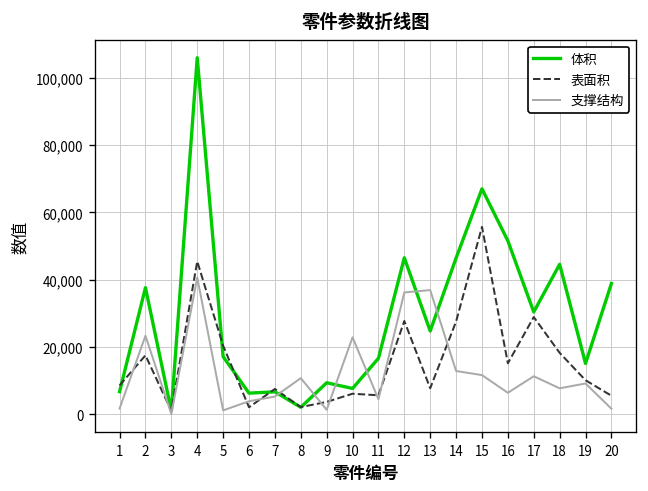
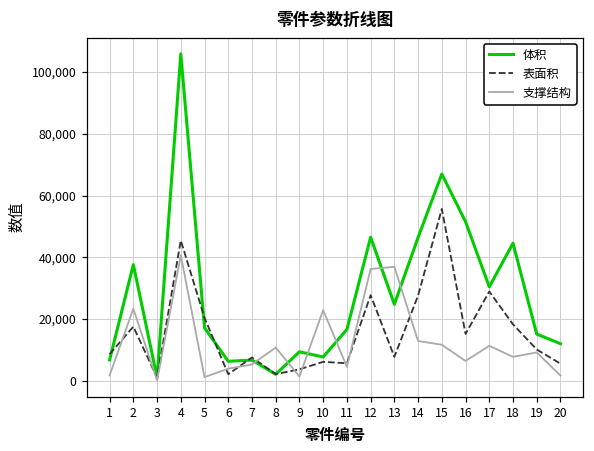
  {
    "体积": {
      "1": "7,000",
      "2": "38,000",
      "4": "106,000",
      "5": "17,000",
      "6": "6,000",
      "9": "9,000",
      "10": "8,000",
      "11": "17,000",
      "12": "47,000",
      "13": "25,000",
      "14": "46,000",
      "15": "67,000",
      "16": "52,000",
      "17": "30,000",
      "18": "45,000",
      "19": "15,000",
-     "20": "39,000"
+     "20": "12,000"
    },
    "表面积": {
      "1": "9,000",
      "2": "18,000",
      "4": "45,000",
      "5": "20,000",
      "6": "2,000",
      "9": "4,000",
      "10": "6,000",
      "11": "6,000",
      "12": "28,000",
      "13": "8,000",
      "14": "28,000",
      "15": "56,000",
      "16": "15,000",
      "17": "29,000",
      "18": "18,000",
      "19": "10,000",
      "20": "6,000"
    },
    "支撑结构": {
      "1": "2,000",
      "2": "23,000",
      "3": "0",
      "4": "41,000",
      "5": "1,000",
      "6": "4,000",
      "7": "5,000",
      "8": "11,000",
      "9": "1,000",
      "10": "23,000",
      "11": "5,000",
      "12": "36,000",
      "13": "37,000",
      "14": "13,000",
      "15": "12,000",
      "16": "6,000",
      "17": "11,000",
      "18": "8,000",
      "19": "9,000",
      "20": "2,000"
    }
  }
